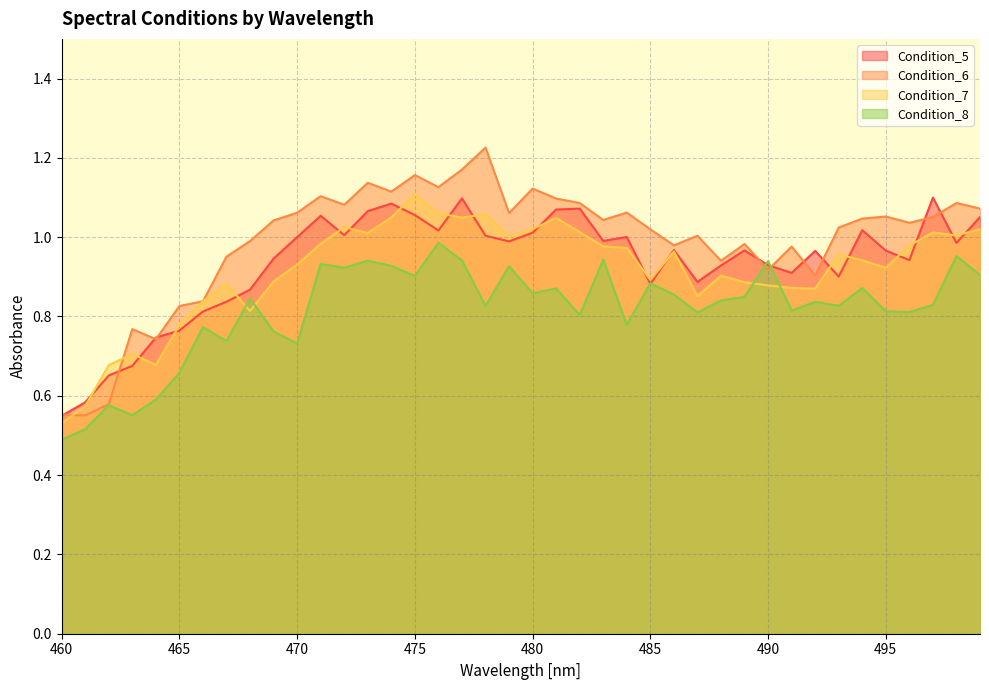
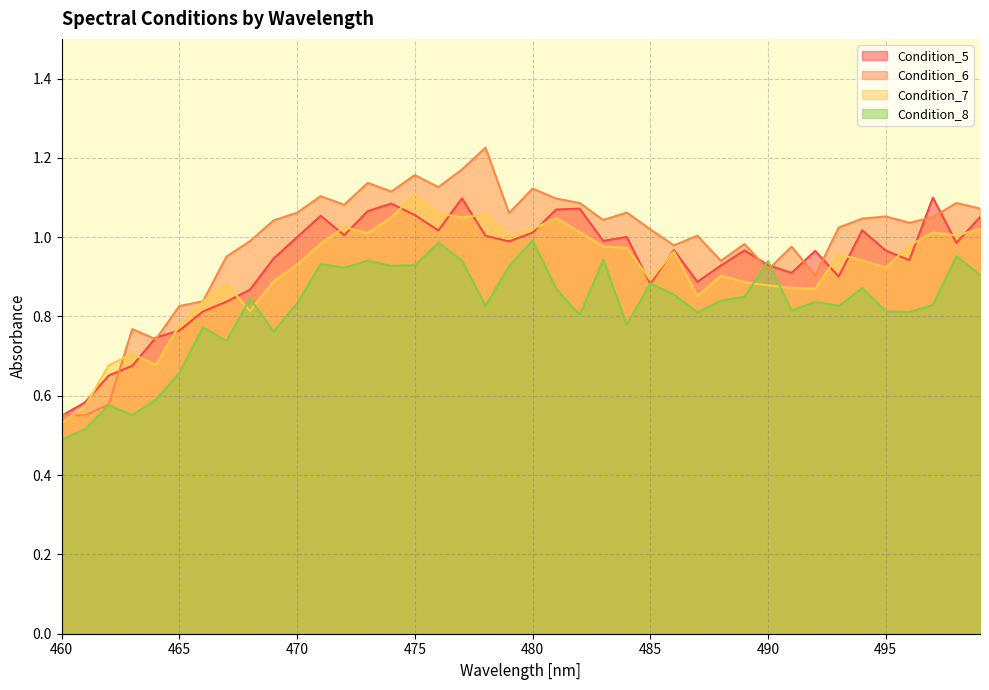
  {
    "Condition_8": {
      "460": 0.49,
      "465": 0.66,
-     "470": 0.73,
-     "475": 0.90,
-     "480": 0.86,
+     "470": 0.83,
+     "475": 0.93,
+     "480": 0.99,
      "490": 0.94,
      "495": 0.81
    }
  }
